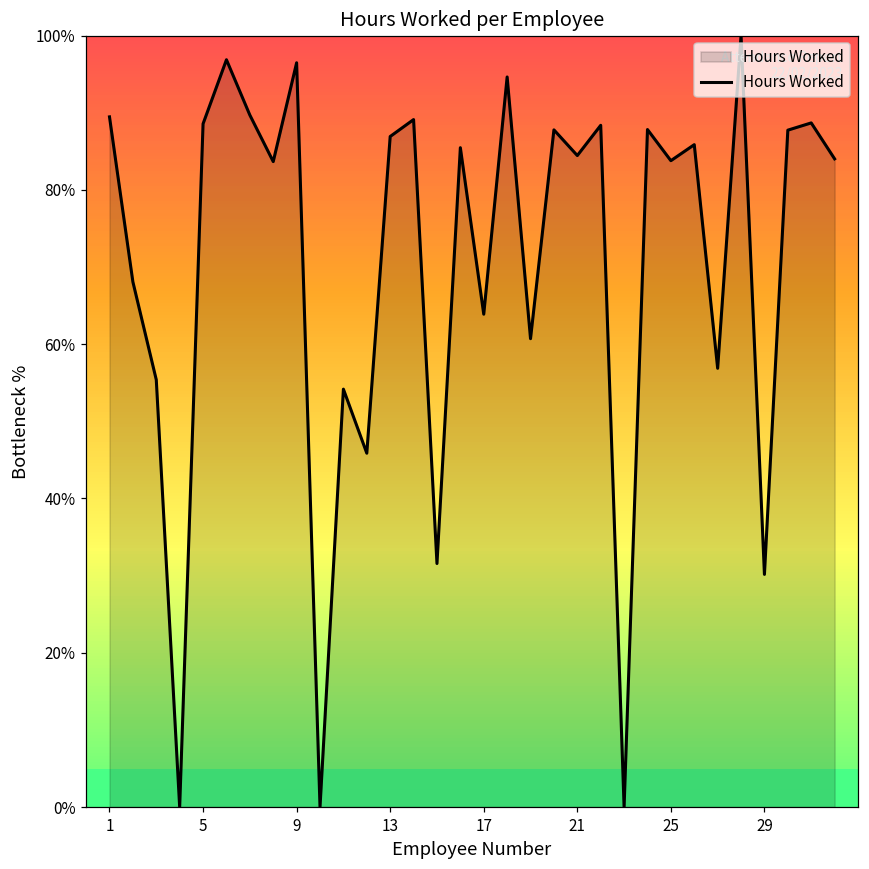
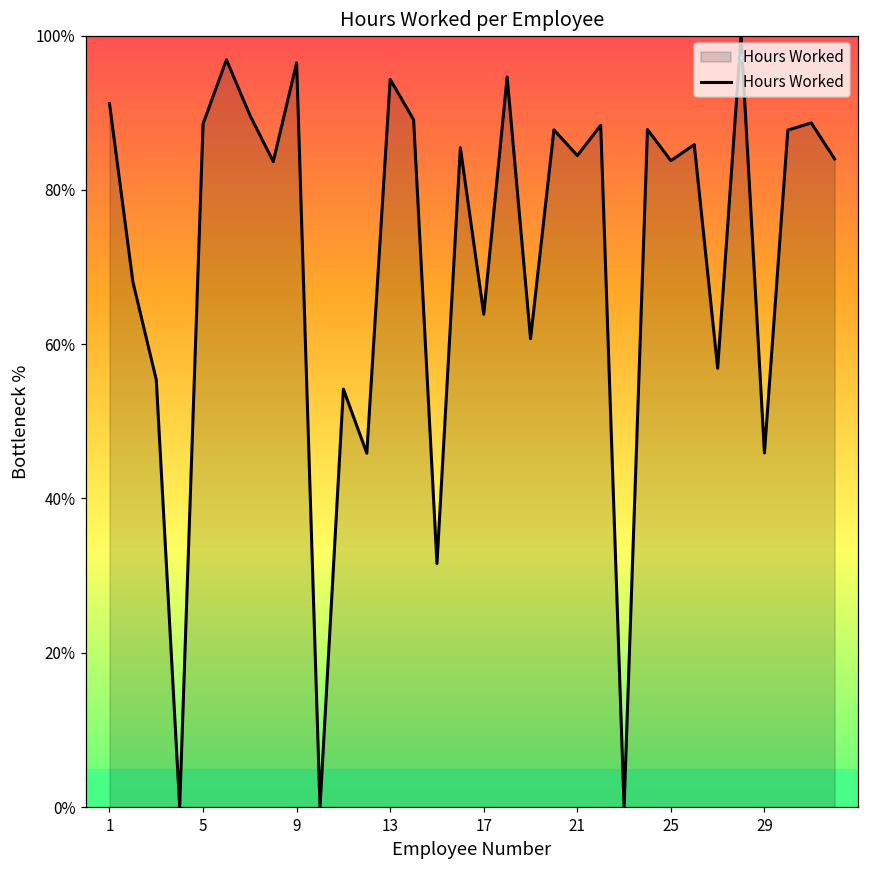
  {
-   "1": "89%",
+   "1": "91%",
    "5": "89%",
    "9": "96%",
-   "13": "87%",
+   "13": "94%",
    "17": "64%",
    "21": "84%",
    "25": "84%",
-   "29": "30%"
+   "29": "46%"
  }
